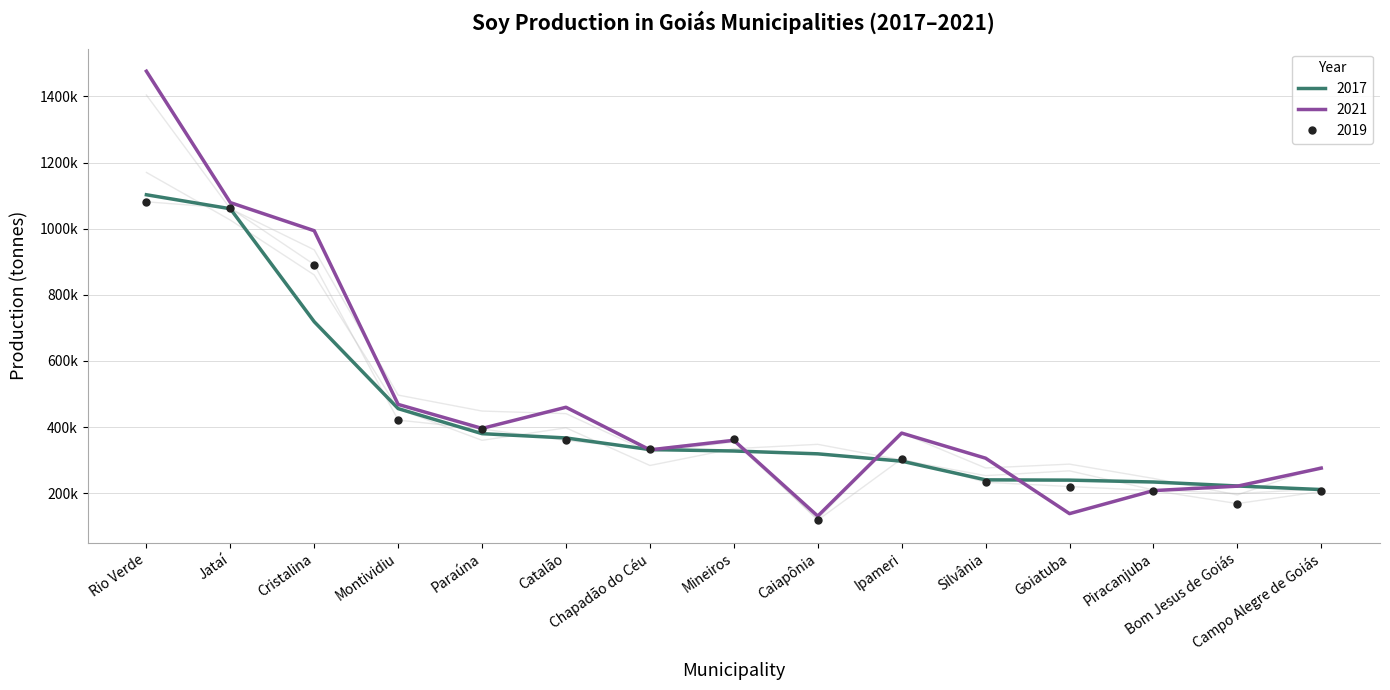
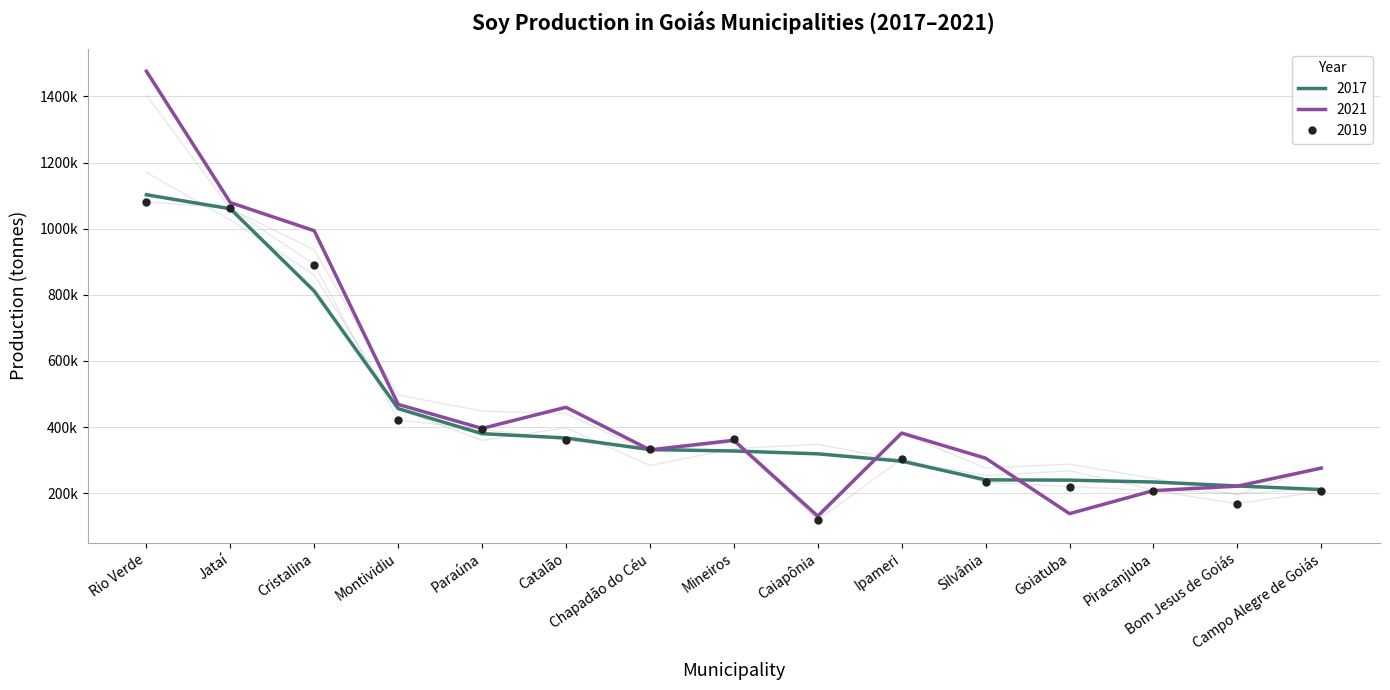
  {
    "2019": {
      "Rio Verde": 1080000,
      "Cristalina": 890000,
      "Montividiu": 420000,
      "Goiatuba": 220000,
      "Bom Jesus de Goiás": 170000
    },
    "2017": {
      "Rio Verde": 1100000,
-     "Cristalina": 720000,
+     "Cristalina": 810000,
      "Paraúna": 380000,
      "Caiapônia": 320000,
      "Goiatuba": 240000,
      "Piracanjuba": 230000
    },
    "2021": {
      "Rio Verde": 1480000,
      "Jataí": 1080000,
      "Cristalina": 990000,
      "Montividiu": 470000,
      "Catalão": 460000,
      "Caiapônia": 130000,
      "Silvânia": 310000,
      "Goiatuba": 140000
    }
  }
